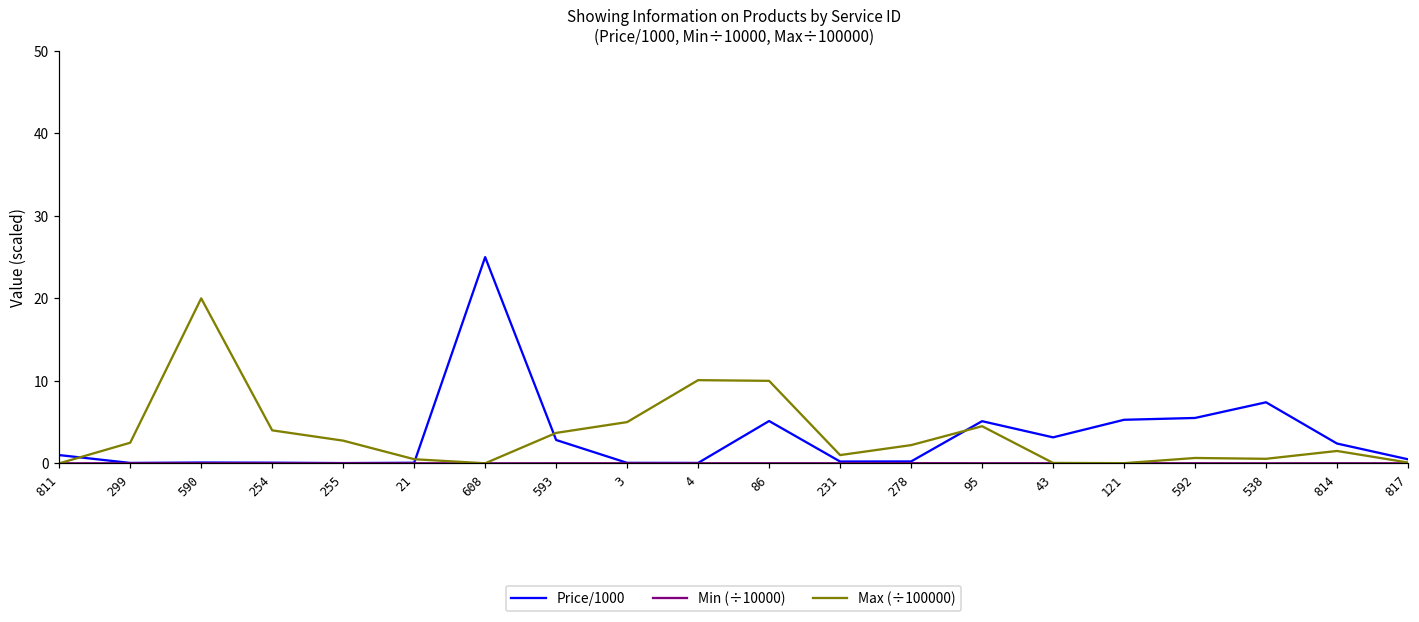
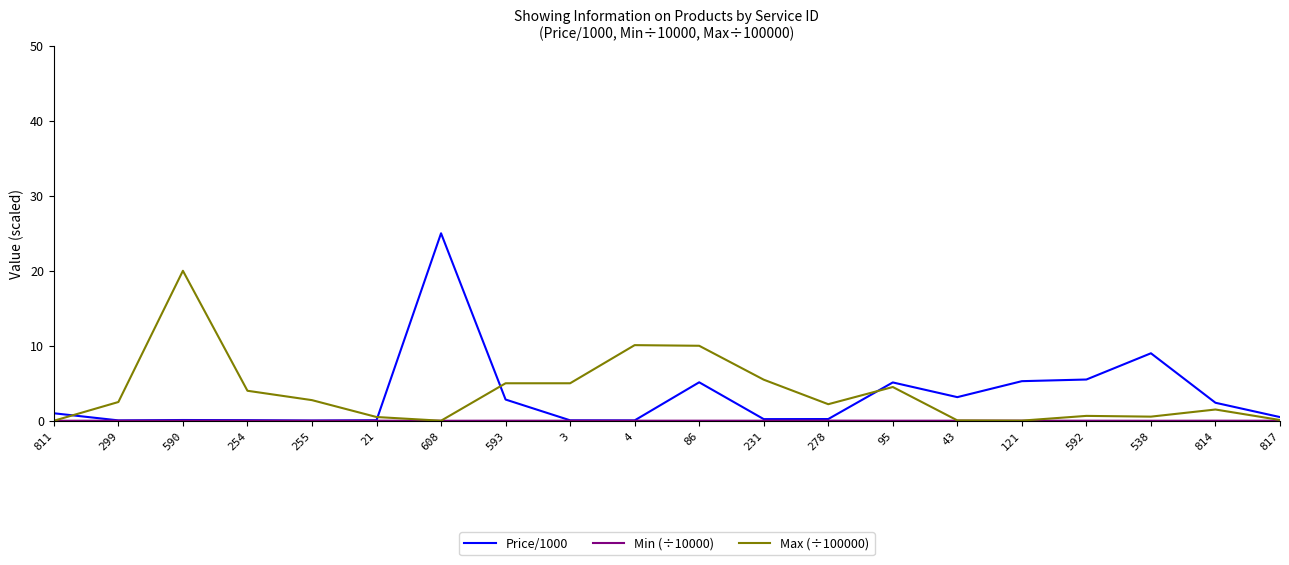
  {
    "Price/1000": {
      "811": 1,
      "608": 25,
      "593": 3,
      "86": 5,
      "95": 5,
      "43": 3,
      "121": 5,
      "592": 6,
-     "538": 7,
+     "538": 9,
      "814": 2,
      "817": 0
    },
    "Min (÷10000)": {
      "593": 0,
      "86": 0,
      "95": 0,
      "592": 0,
      "538": 0,
      "814": 0
    },
    "Max (÷100000)": {
      "299": 3,
      "590": 20,
      "254": 4,
      "255": 3,
      "21": 1,
-     "593": 4,
+     "593": 5,
      "3": 5,
      "4": 10,
      "86": 10,
-     "231": 1,
+     "231": 5,
      "278": 2,
      "95": 5,
      "592": 1,
      "538": 1,
      "814": 2
    }
  }
